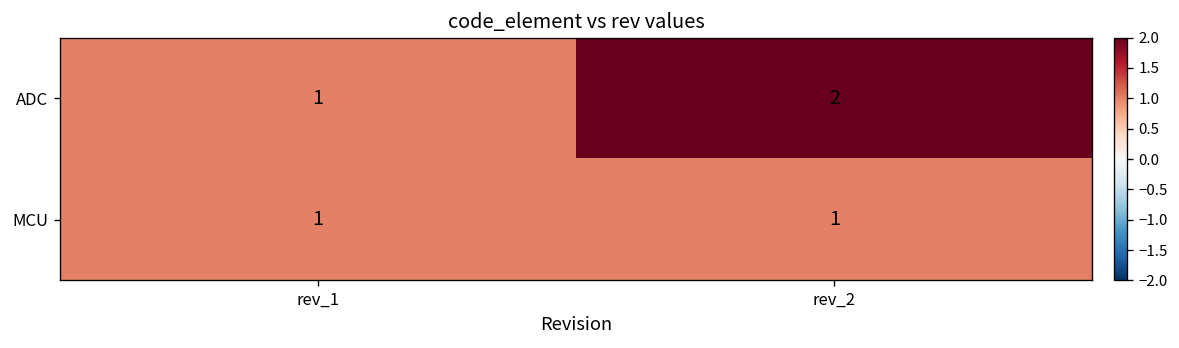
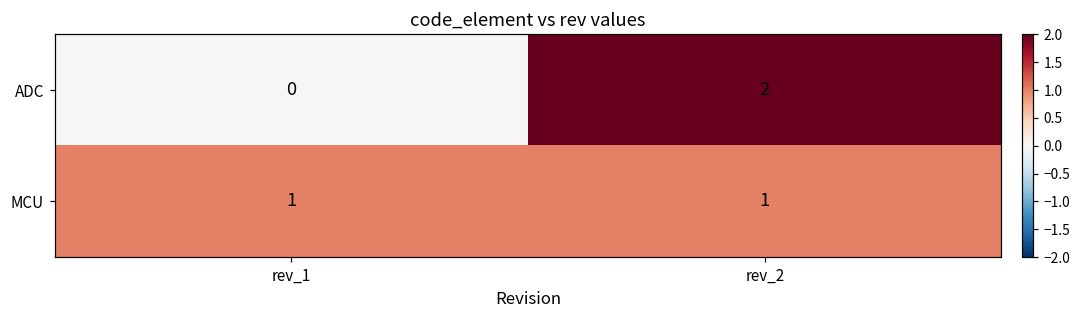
  {
    "ADC": {
-     "rev_1": 1,
+     "rev_1": 0,
      "rev_2": 2
    },
    "MCU": {
      "rev_1": 1,
      "rev_2": 1
    }
  }
